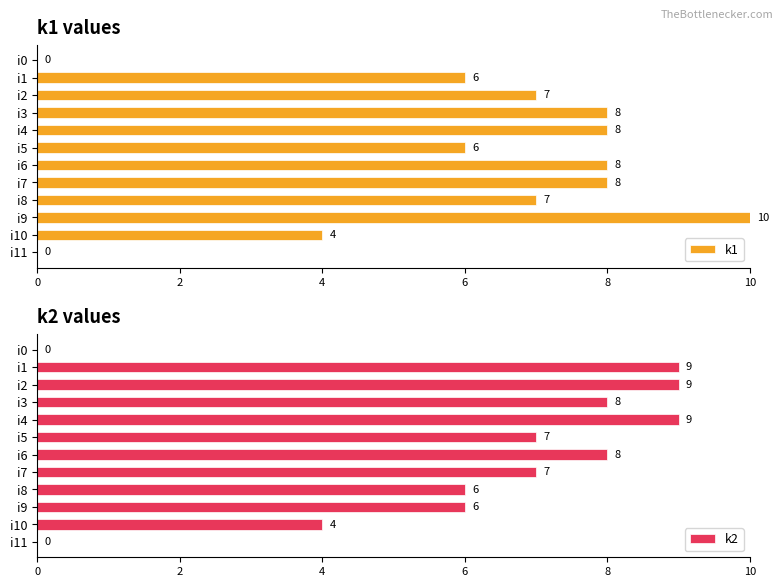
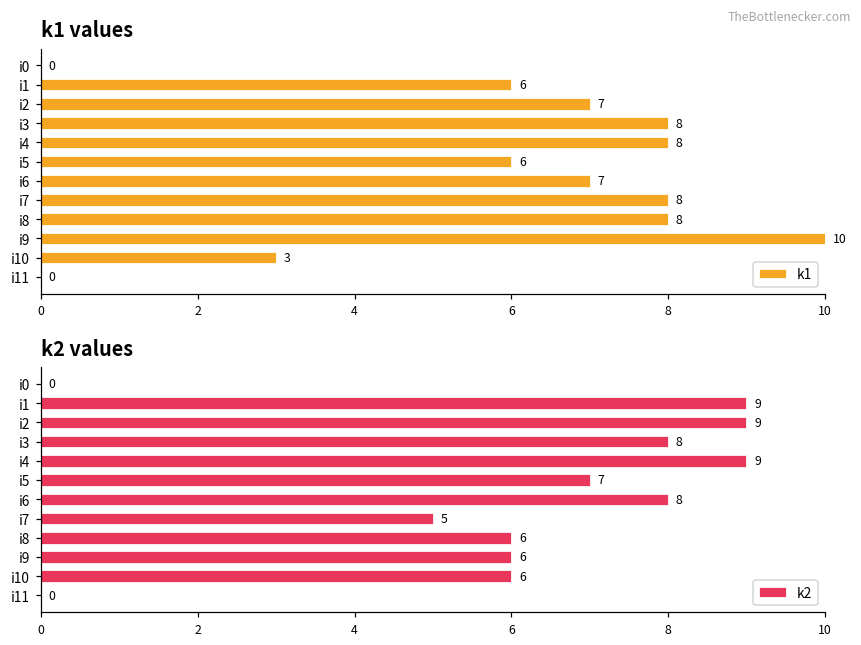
  {
    "k1 values": {
      "i0": 0,
      "i1": 6,
      "i2": 7,
      "i3": 8,
      "i4": 8,
      "i5": 6,
-     "i6": 8,
+     "i6": 7,
      "i7": 8,
-     "i8": 7,
+     "i8": 8,
      "i9": 10,
-     "i10": 4,
+     "i10": 3,
      "i11": 0
    },
    "k2 values": {
      "i0": 0,
      "i1": 9,
      "i2": 9,
      "i3": 8,
      "i4": 9,
      "i5": 7,
      "i6": 8,
-     "i7": 7,
+     "i7": 5,
      "i8": 6,
      "i9": 6,
-     "i10": 4,
+     "i10": 6,
      "i11": 0
    }
  }
